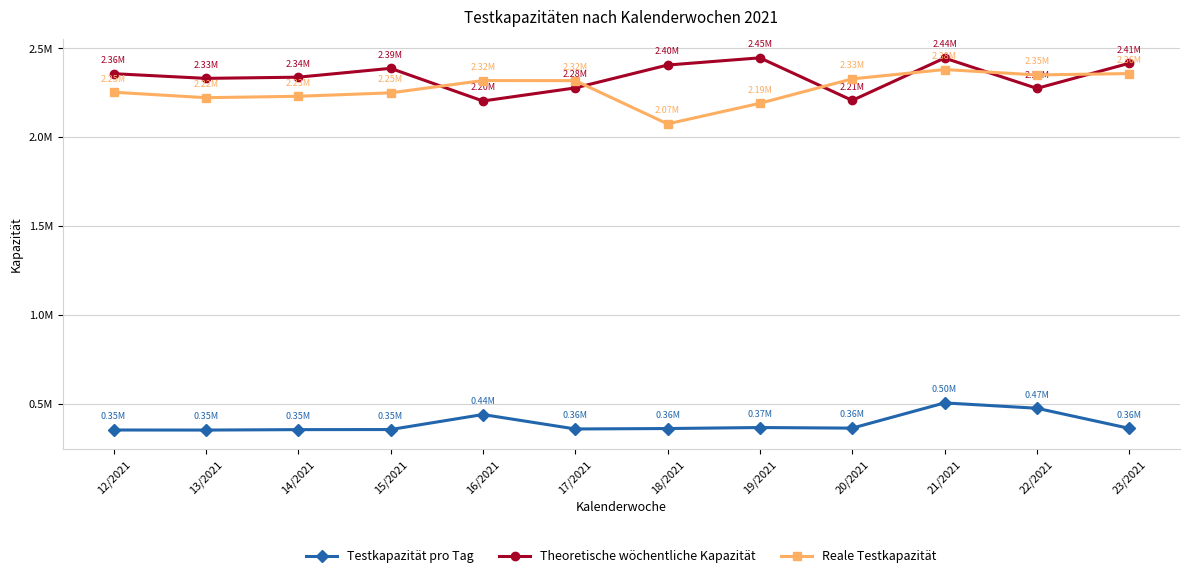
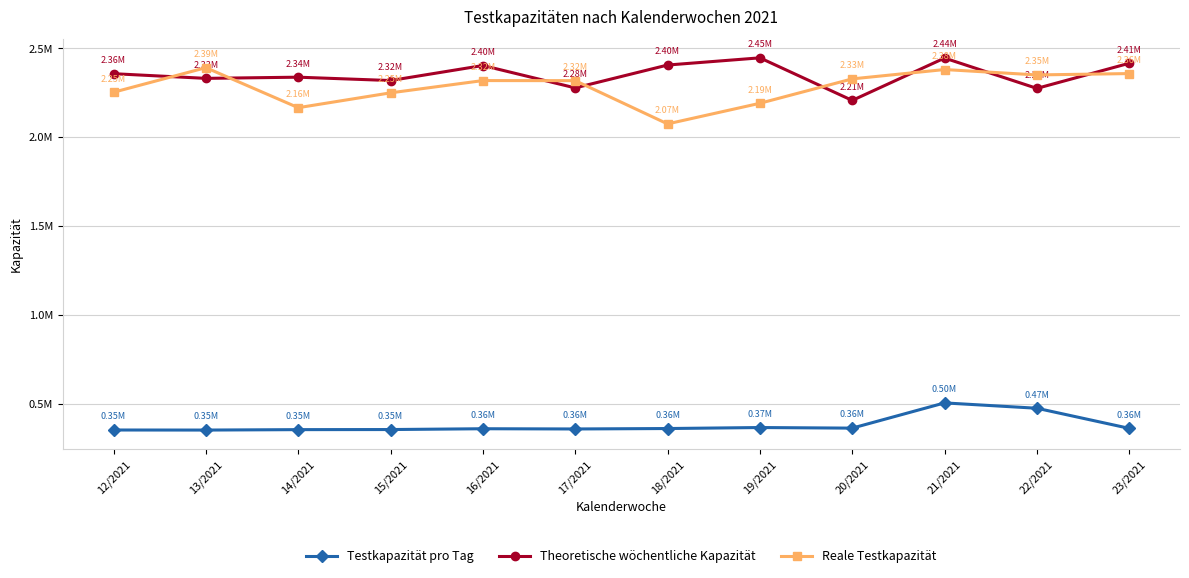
  {
    "Testkapazität pro Tag": {
      "12/2021": "0.35M",
      "13/2021": "0.35M",
      "14/2021": "0.35M",
      "15/2021": "0.35M",
-     "16/2021": "0.44M",
+     "16/2021": "0.36M",
      "17/2021": "0.36M",
      "18/2021": "0.36M",
      "19/2021": "0.37M",
      "20/2021": "0.36M",
      "21/2021": "0.50M",
      "22/2021": "0.47M",
      "23/2021": "0.36M"
    },
    "Theoretische wöchentliche Kapazität": {
      "12/2021": "2.36M",
      "13/2021": "2.33M",
      "14/2021": "2.34M",
-     "15/2021": "2.39M",
-     "16/2021": "2.20M",
+     "15/2021": "2.32M",
+     "16/2021": "2.40M",
      "18/2021": "2.40M",
      "19/2021": "2.45M",
      "20/2021": "2.21M",
      "21/2021": "2.44M",
      "23/2021": "2.41M"
    },
    "Reale Testkapazität": {
-     "13/2021": "2.22M",
-     "14/2021": "2.23M",
+     "13/2021": "2.39M",
+     "14/2021": "2.16M",
      "15/2021": "2.25M",
      "16/2021": "2.32M",
      "18/2021": "2.07M",
      "19/2021": "2.19M",
      "20/2021": "2.33M",
      "22/2021": "2.35M"
    }
  }
